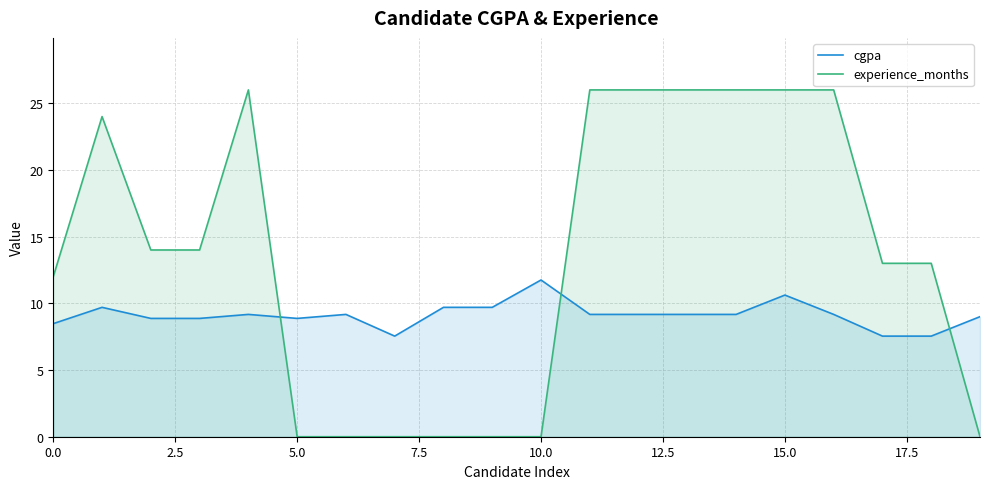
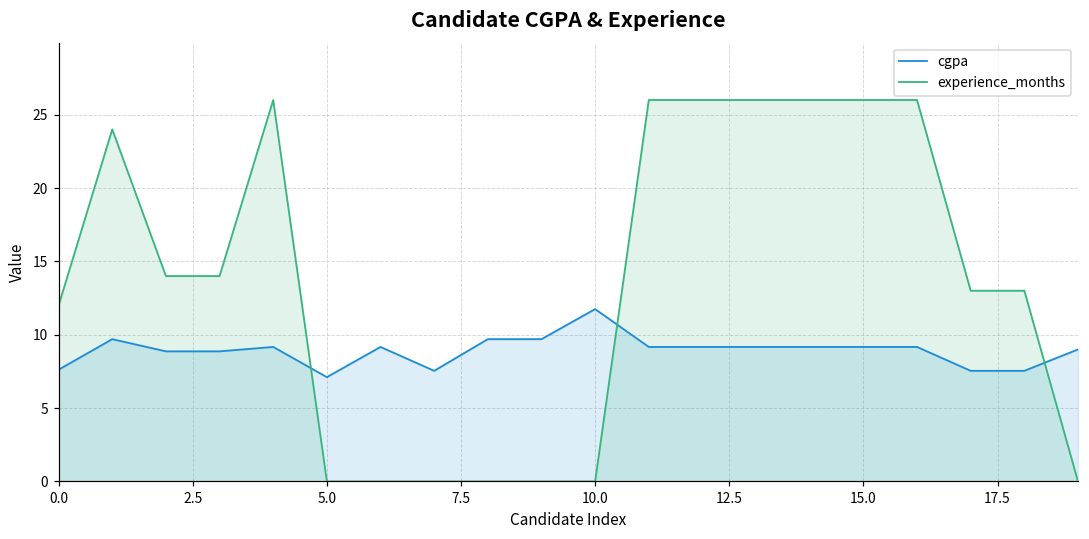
  {
    "cgpa": {
-     "0.0": 8.5,
-     "5.0": 8.9,
+     "0.0": 7.6,
+     "5.0": 7.1,
      "10.0": 11.8,
-     "15.0": 10.6
+     "15.0": 9.2
    },
    "experience_months": {
      "0.0": 12.0,
      "5.0": 0.0,
      "10.0": 0.0,
      "15.0": 26.0
    }
  }
